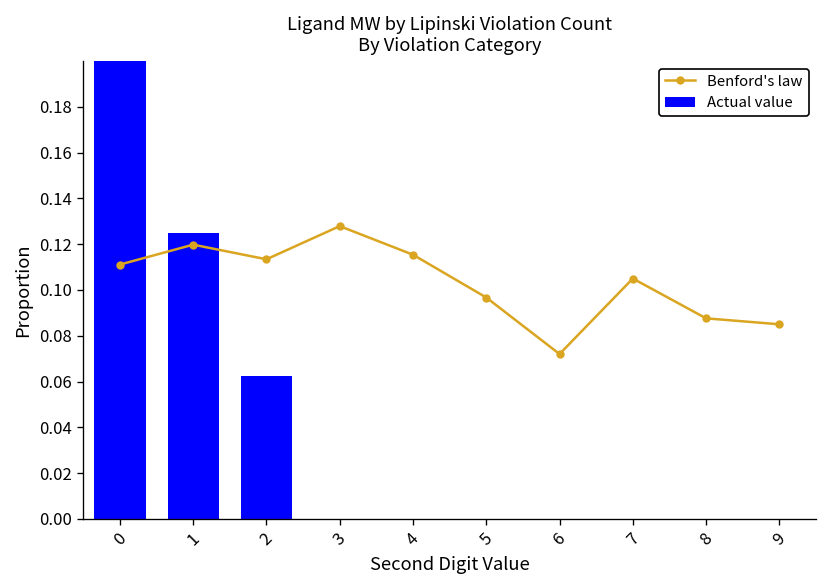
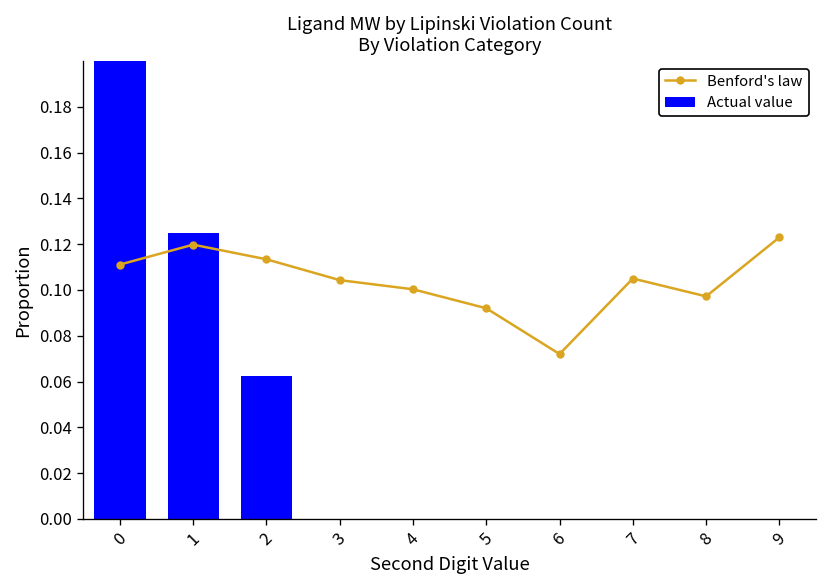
  {
    "Benford's law": {
      "0": 0.111,
      "1": 0.120,
      "2": 0.113,
-     "3": 0.128,
-     "4": 0.115,
-     "5": 0.097,
+     "3": 0.104,
+     "4": 0.100,
+     "5": 0.092,
      "6": 0.072,
      "7": 0.105,
-     "8": 0.088,
-     "9": 0.085
+     "8": 0.097,
+     "9": 0.123
    },
    "Actual value": {
      "1": 0.125,
      "2": 0.063,
      "3": 0.000,
      "4": 0.000,
      "5": 0.000,
      "6": 0.000,
      "7": 0.000,
      "8": 0.000,
      "9": 0.000
    }
  }
